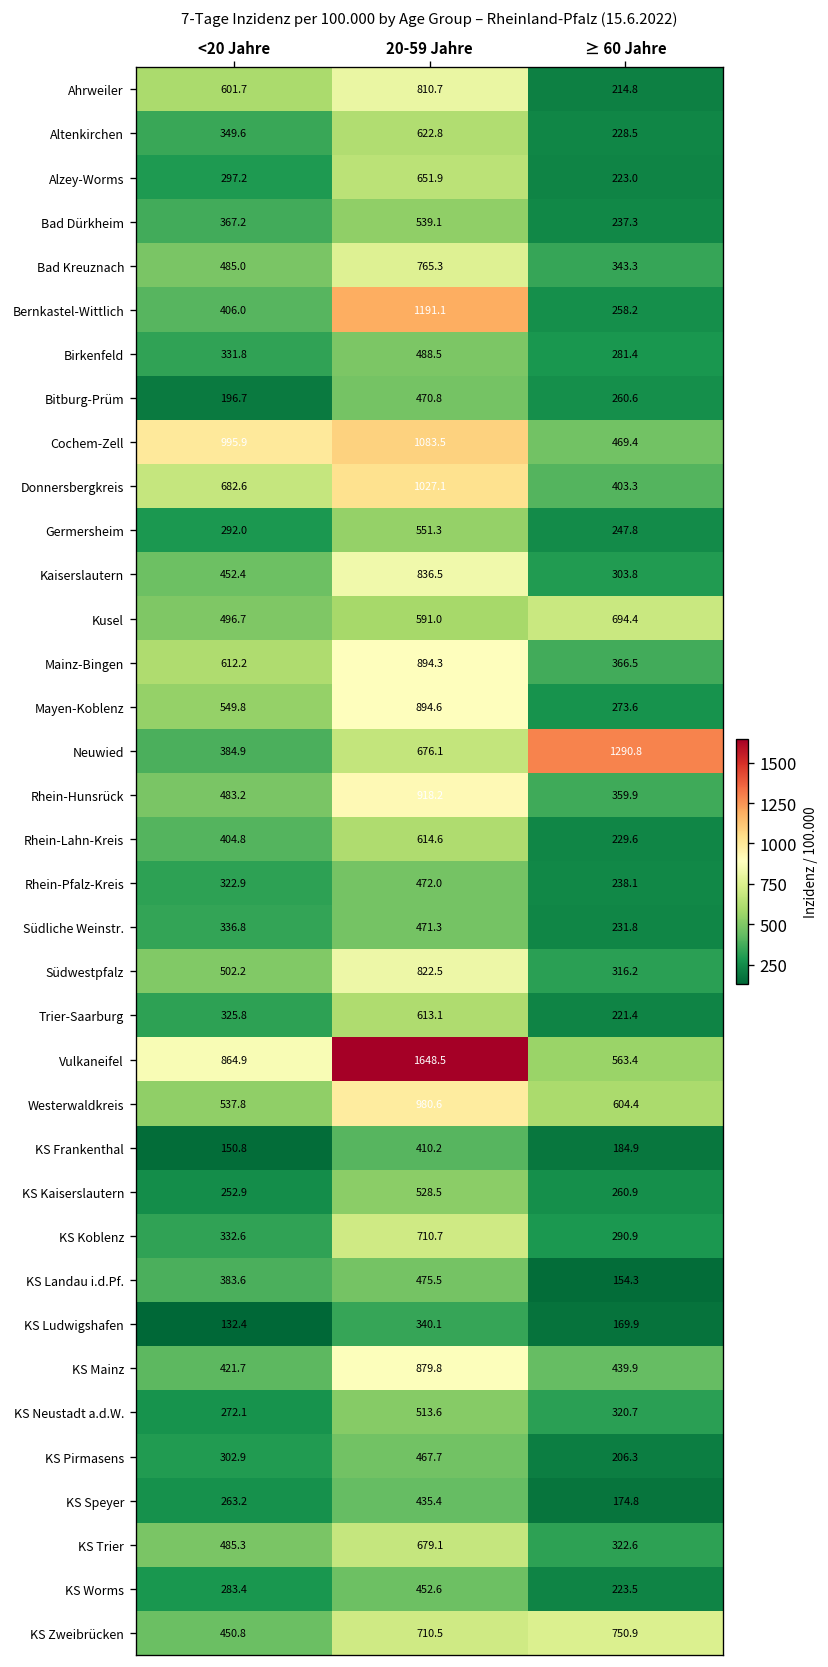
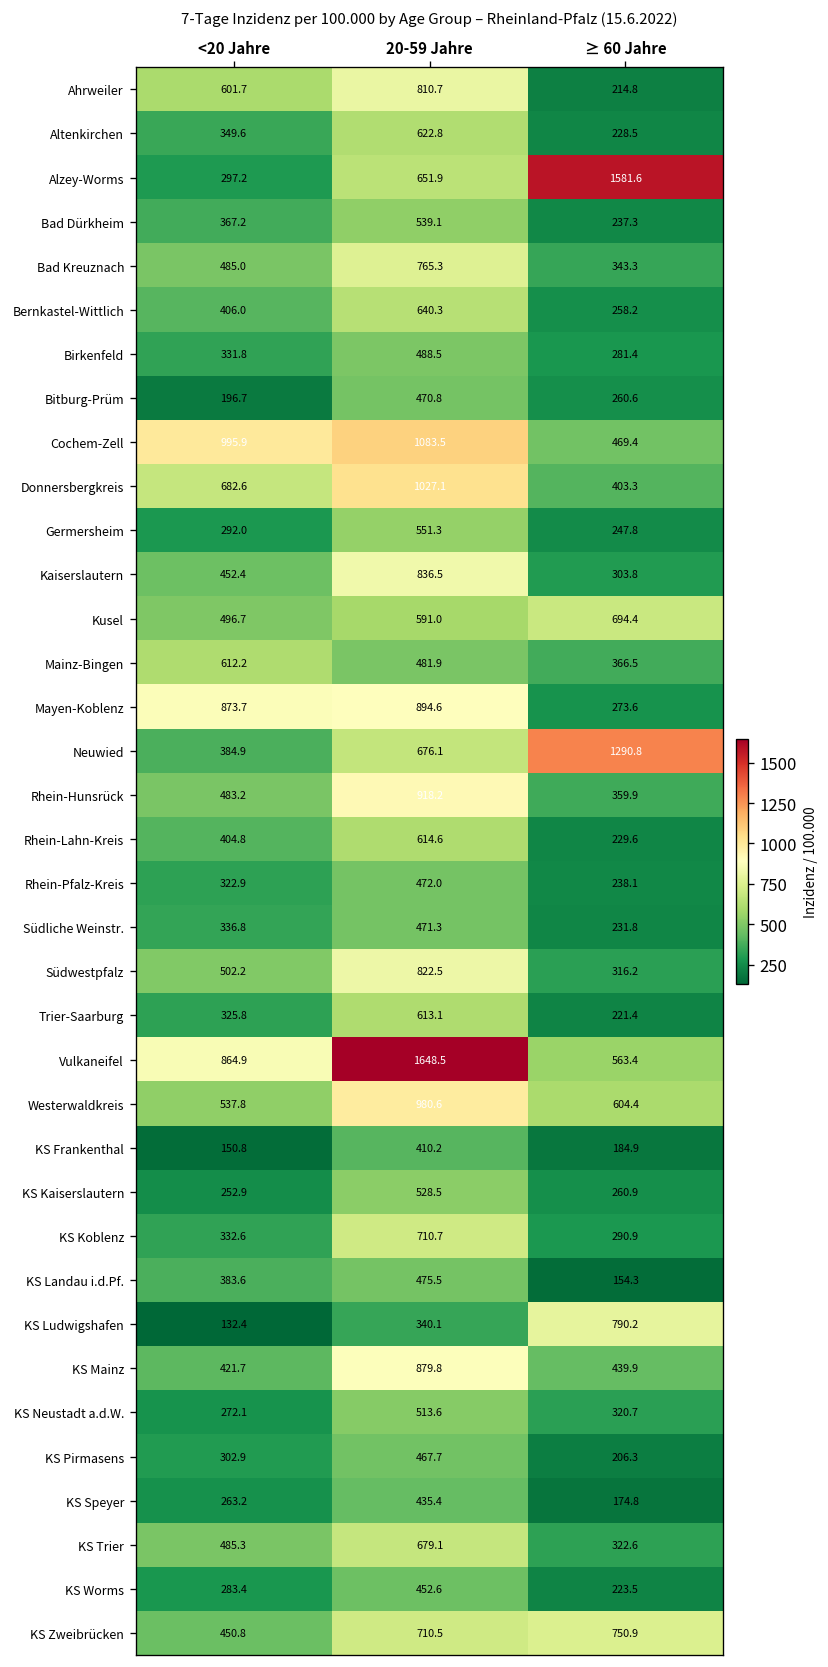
  {
    "Ahrweiler": {
      "<20 Jahre": 601.7,
      "20-59 Jahre": 810.7,
      "≥ 60 Jahre": 214.8
    },
    "Altenkirchen": {
      "<20 Jahre": 349.6,
      "20-59 Jahre": 622.8,
      "≥ 60 Jahre": 228.5
    },
    "Alzey-Worms": {
      "<20 Jahre": 297.2,
      "20-59 Jahre": 651.9,
-     "≥ 60 Jahre": 223.0
+     "≥ 60 Jahre": 1581.6
    },
    "Bad Dürkheim": {
      "<20 Jahre": 367.2,
      "20-59 Jahre": 539.1,
      "≥ 60 Jahre": 237.3
    },
    "Bad Kreuznach": {
      "<20 Jahre": 485.0,
      "20-59 Jahre": 765.3,
      "≥ 60 Jahre": 343.3
    },
    "Bernkastel-Wittlich": {
      "<20 Jahre": 406.0,
-     "20-59 Jahre": 1191.1,
+     "20-59 Jahre": 640.3,
      "≥ 60 Jahre": 258.2
    },
    "Birkenfeld": {
      "<20 Jahre": 331.8,
      "20-59 Jahre": 488.5,
      "≥ 60 Jahre": 281.4
    },
    "Bitburg-Prüm": {
      "<20 Jahre": 196.7,
      "20-59 Jahre": 470.8,
      "≥ 60 Jahre": 260.6
    },
    "Cochem-Zell": {
      "<20 Jahre": 995.9,
      "20-59 Jahre": 1083.5,
      "≥ 60 Jahre": 469.4
    },
    "Donnersbergkreis": {
      "<20 Jahre": 682.6,
      "20-59 Jahre": 1027.1,
      "≥ 60 Jahre": 403.3
    },
    "Germersheim": {
      "<20 Jahre": 292.0,
      "20-59 Jahre": 551.3,
      "≥ 60 Jahre": 247.8
    },
    "Kaiserslautern": {
      "<20 Jahre": 452.4,
      "20-59 Jahre": 836.5,
      "≥ 60 Jahre": 303.8
    },
    "Kusel": {
      "<20 Jahre": 496.7,
      "20-59 Jahre": 591.0,
      "≥ 60 Jahre": 694.4
    },
    "Mainz-Bingen": {
      "<20 Jahre": 612.2,
-     "20-59 Jahre": 894.3,
+     "20-59 Jahre": 481.9,
      "≥ 60 Jahre": 366.5
    },
    "Mayen-Koblenz": {
-     "<20 Jahre": 549.8,
+     "<20 Jahre": 873.7,
      "20-59 Jahre": 894.6,
      "≥ 60 Jahre": 273.6
    },
    "Neuwied": {
      "<20 Jahre": 384.9,
      "20-59 Jahre": 676.1,
      "≥ 60 Jahre": 1290.8
    },
    "Rhein-Hunsrück": {
      "<20 Jahre": 483.2,
      "20-59 Jahre": 918.2,
      "≥ 60 Jahre": 359.9
    },
    "Rhein-Lahn-Kreis": {
      "<20 Jahre": 404.8,
      "20-59 Jahre": 614.6,
      "≥ 60 Jahre": 229.6
    },
    "Rhein-Pfalz-Kreis": {
      "<20 Jahre": 322.9,
      "20-59 Jahre": 472.0,
      "≥ 60 Jahre": 238.1
    },
    "Südliche Weinstr.": {
      "<20 Jahre": 336.8,
      "20-59 Jahre": 471.3,
      "≥ 60 Jahre": 231.8
    },
    "Südwestpfalz": {
      "<20 Jahre": 502.2,
      "20-59 Jahre": 822.5,
      "≥ 60 Jahre": 316.2
    },
    "Trier-Saarburg": {
      "<20 Jahre": 325.8,
      "20-59 Jahre": 613.1,
      "≥ 60 Jahre": 221.4
    },
    "Vulkaneifel": {
      "<20 Jahre": 864.9,
      "20-59 Jahre": 1648.5,
      "≥ 60 Jahre": 563.4
    },
    "Westerwaldkreis": {
      "<20 Jahre": 537.8,
      "20-59 Jahre": 980.6,
      "≥ 60 Jahre": 604.4
    },
    "KS Frankenthal": {
      "<20 Jahre": 150.8,
      "20-59 Jahre": 410.2,
      "≥ 60 Jahre": 184.9
    },
    "KS Kaiserslautern": {
      "<20 Jahre": 252.9,
      "20-59 Jahre": 528.5,
      "≥ 60 Jahre": 260.9
    },
    "KS Koblenz": {
      "<20 Jahre": 332.6,
      "20-59 Jahre": 710.7,
      "≥ 60 Jahre": 290.9
    },
    "KS Landau i.d.Pf.": {
      "<20 Jahre": 383.6,
      "20-59 Jahre": 475.5,
      "≥ 60 Jahre": 154.3
    },
    "KS Ludwigshafen": {
      "<20 Jahre": 132.4,
      "20-59 Jahre": 340.1,
-     "≥ 60 Jahre": 169.9
+     "≥ 60 Jahre": 790.2
    },
    "KS Mainz": {
      "<20 Jahre": 421.7,
      "20-59 Jahre": 879.8,
      "≥ 60 Jahre": 439.9
    },
    "KS Neustadt a.d.W.": {
      "<20 Jahre": 272.1,
      "20-59 Jahre": 513.6,
      "≥ 60 Jahre": 320.7
    },
    "KS Pirmasens": {
      "<20 Jahre": 302.9,
      "20-59 Jahre": 467.7,
      "≥ 60 Jahre": 206.3
    },
    "KS Speyer": {
      "<20 Jahre": 263.2,
      "20-59 Jahre": 435.4,
      "≥ 60 Jahre": 174.8
    },
    "KS Trier": {
      "<20 Jahre": 485.3,
      "20-59 Jahre": 679.1,
      "≥ 60 Jahre": 322.6
    },
    "KS Worms": {
      "<20 Jahre": 283.4,
      "20-59 Jahre": 452.6,
      "≥ 60 Jahre": 223.5
    },
    "KS Zweibrücken": {
      "<20 Jahre": 450.8,
      "20-59 Jahre": 710.5,
      "≥ 60 Jahre": 750.9
    }
  }
